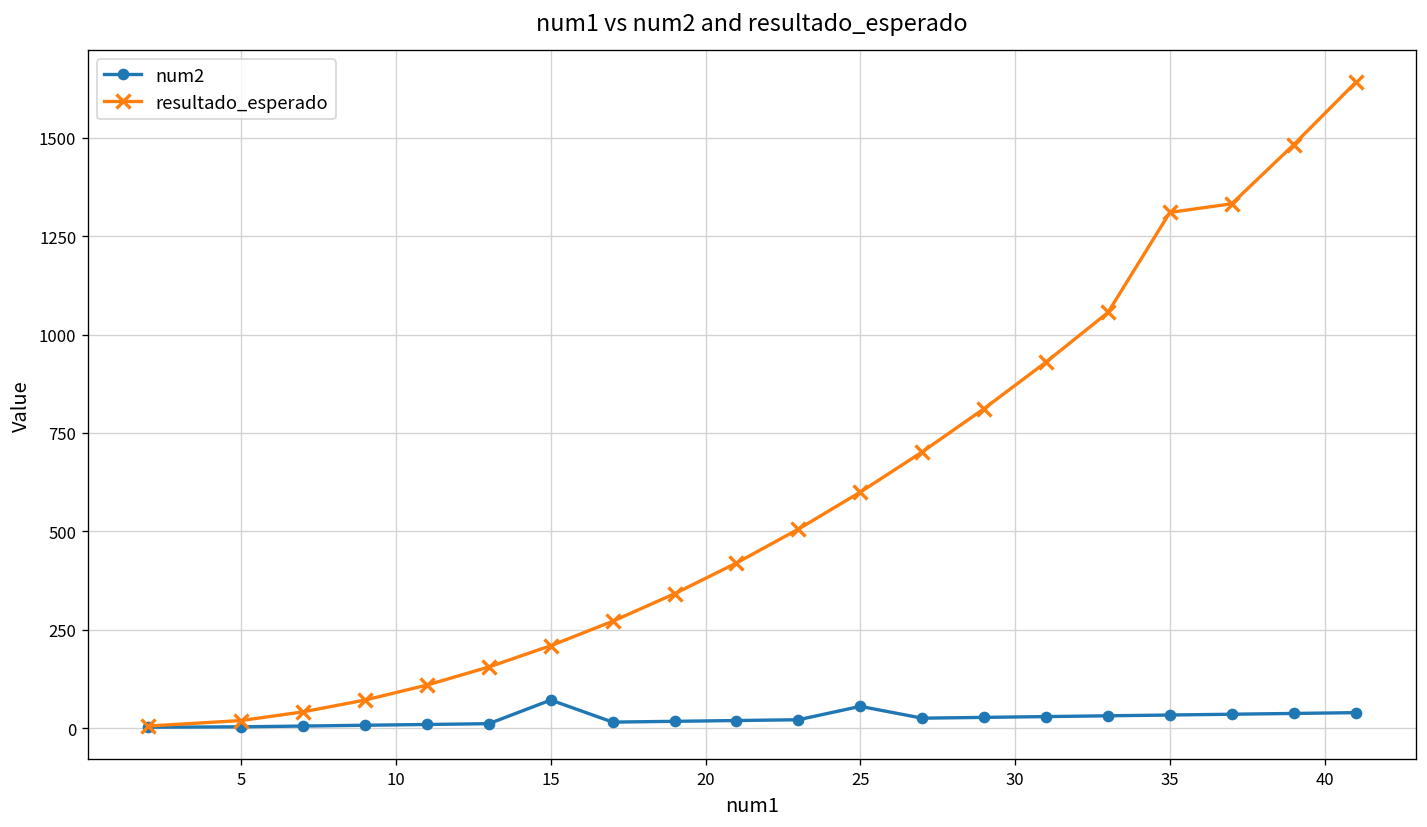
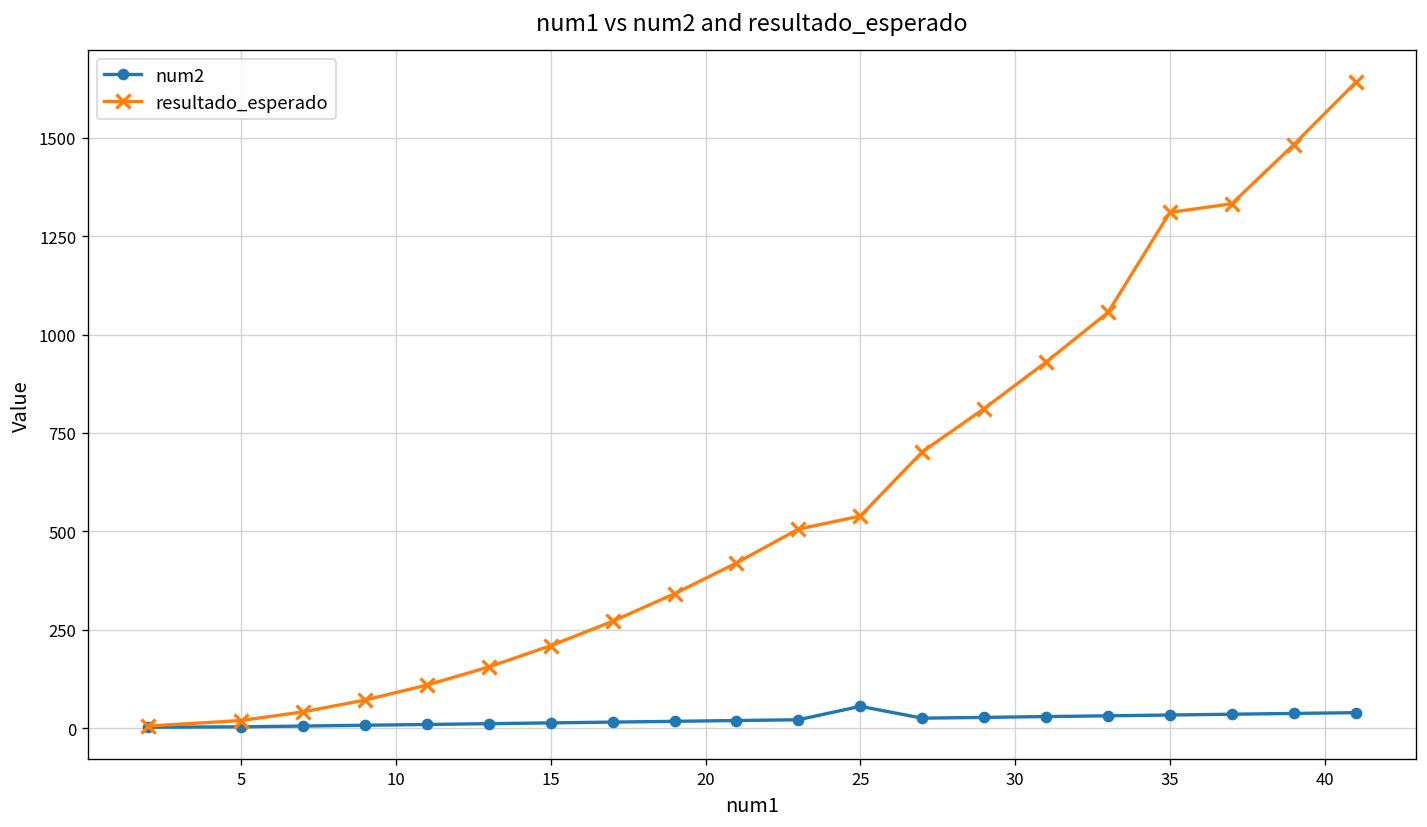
  {
    "num2": {
      "5": 0,
-     "15": 70,
+     "15": 10,
      "25": 60,
      "35": 30
    },
    "resultado_esperado": {
      "5": 20,
      "15": 210,
-     "25": 600,
+     "25": 540,
      "35": 1310
    }
  }
